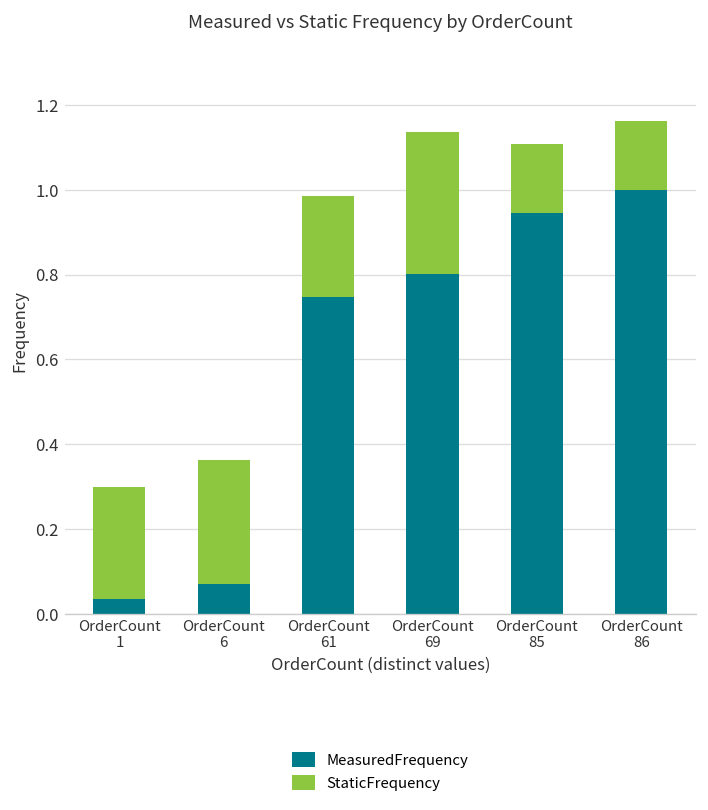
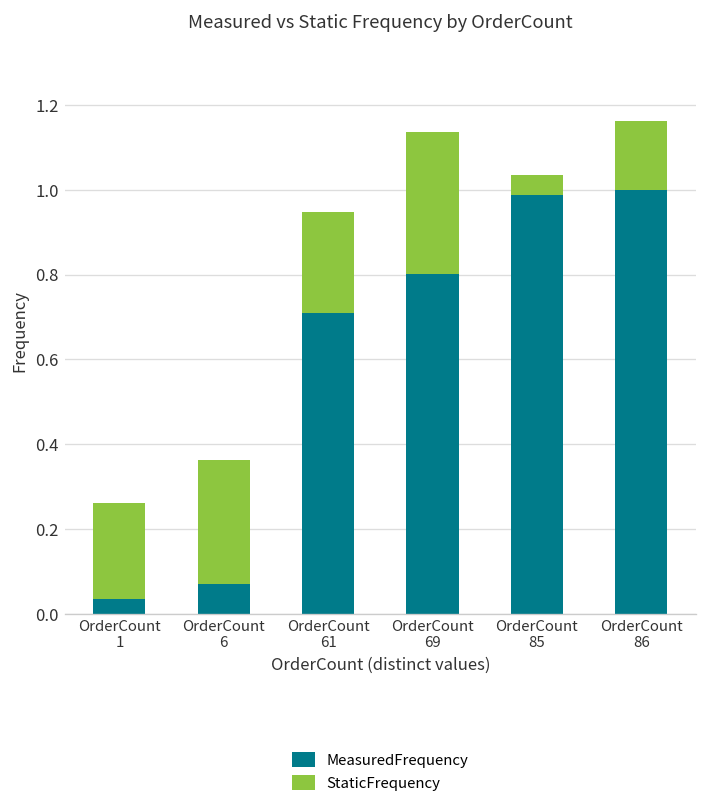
  {
    "MeasuredFrequency": {
      "OrderCount 1": 0.03,
      "OrderCount 6": 0.07,
-     "OrderCount 61": 0.75,
+     "OrderCount 61": 0.71,
      "OrderCount 69": 0.80,
-     "OrderCount 85": 0.95,
+     "OrderCount 85": 0.99,
      "OrderCount 86": 1.00
    },
    "StaticFrequency": {
-     "OrderCount 1": 0.26,
+     "OrderCount 1": 0.23,
      "OrderCount 6": 0.29,
      "OrderCount 61": 0.24,
      "OrderCount 69": 0.33,
-     "OrderCount 85": 0.16,
+     "OrderCount 85": 0.05,
      "OrderCount 86": 0.16
    }
  }
